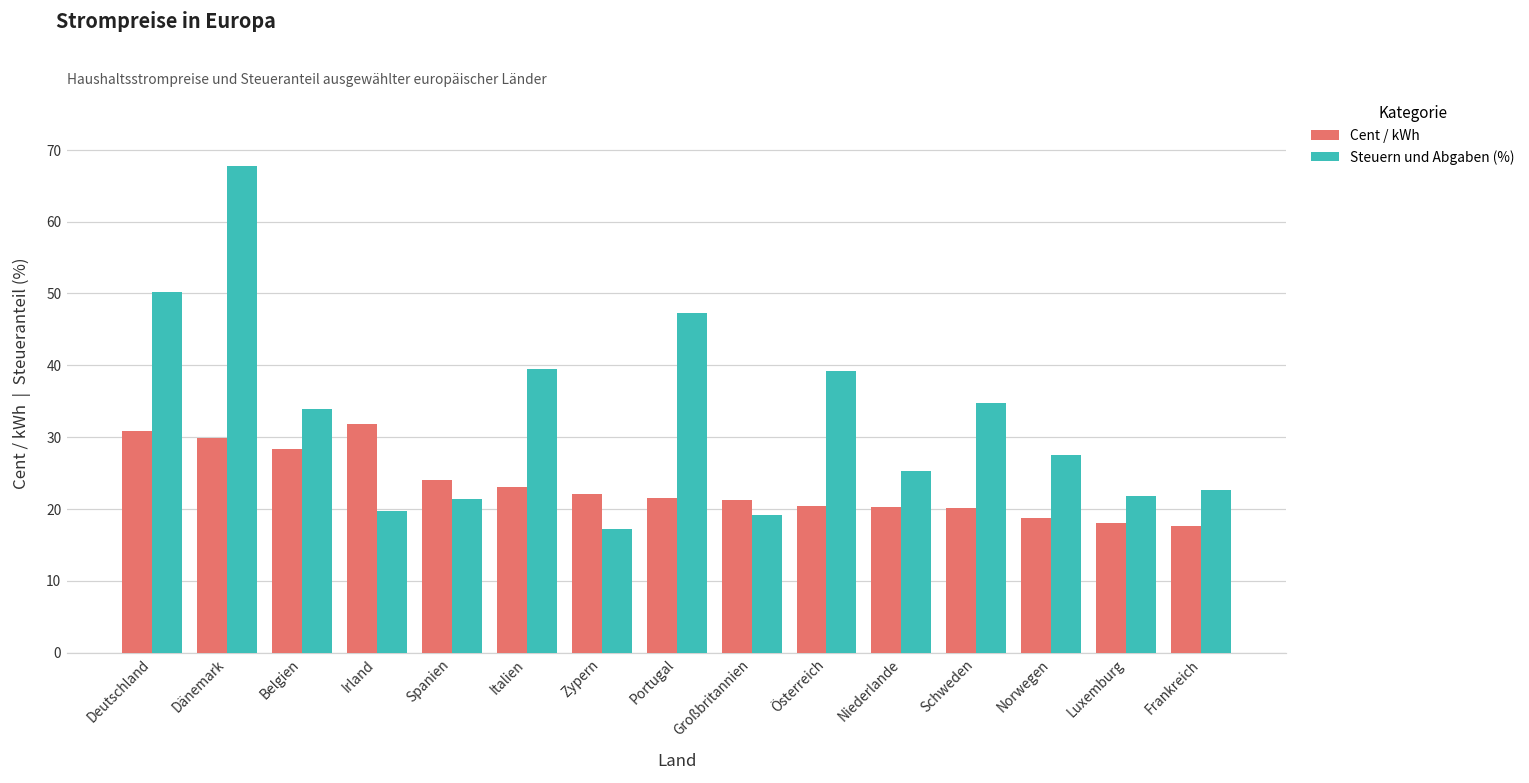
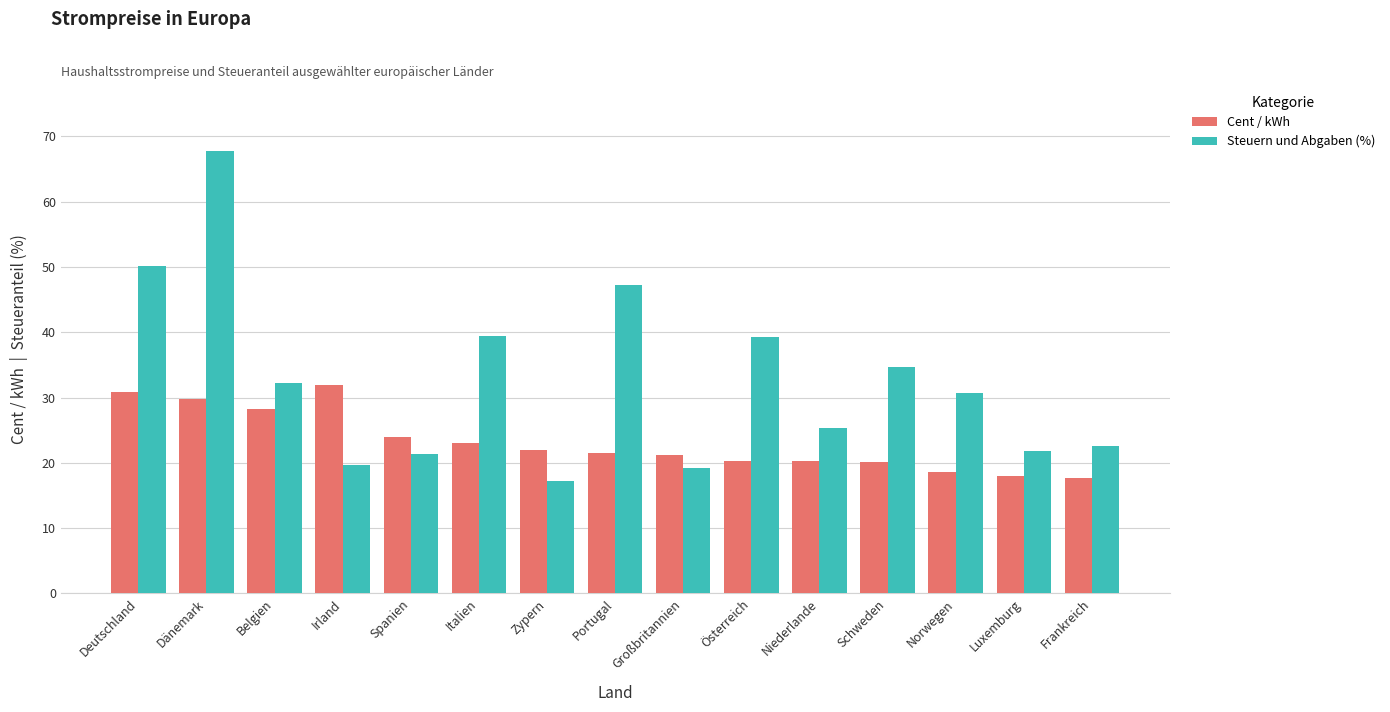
  {
    "Cent / kWh": {
      "Deutschland": 31,
      "Dänemark": 30,
      "Belgien": 28,
      "Irland": 32,
      "Spanien": 24,
      "Italien": 23,
      "Zypern": 22,
      "Portugal": 22,
      "Großbritannien": 21,
      "Österreich": 20,
      "Niederlande": 20,
      "Schweden": 20,
      "Norwegen": 19,
      "Luxemburg": 18,
      "Frankreich": 18
    },
    "Steuern und Abgaben (%)": {
      "Deutschland": 50,
      "Dänemark": 68,
-     "Belgien": 34,
+     "Belgien": 32,
      "Irland": 20,
      "Spanien": 21,
      "Italien": 40,
      "Zypern": 17,
      "Portugal": 47,
      "Großbritannien": 19,
      "Österreich": 39,
      "Niederlande": 25,
      "Schweden": 35,
-     "Norwegen": 28,
+     "Norwegen": 31,
      "Luxemburg": 22,
      "Frankreich": 23
    }
  }
